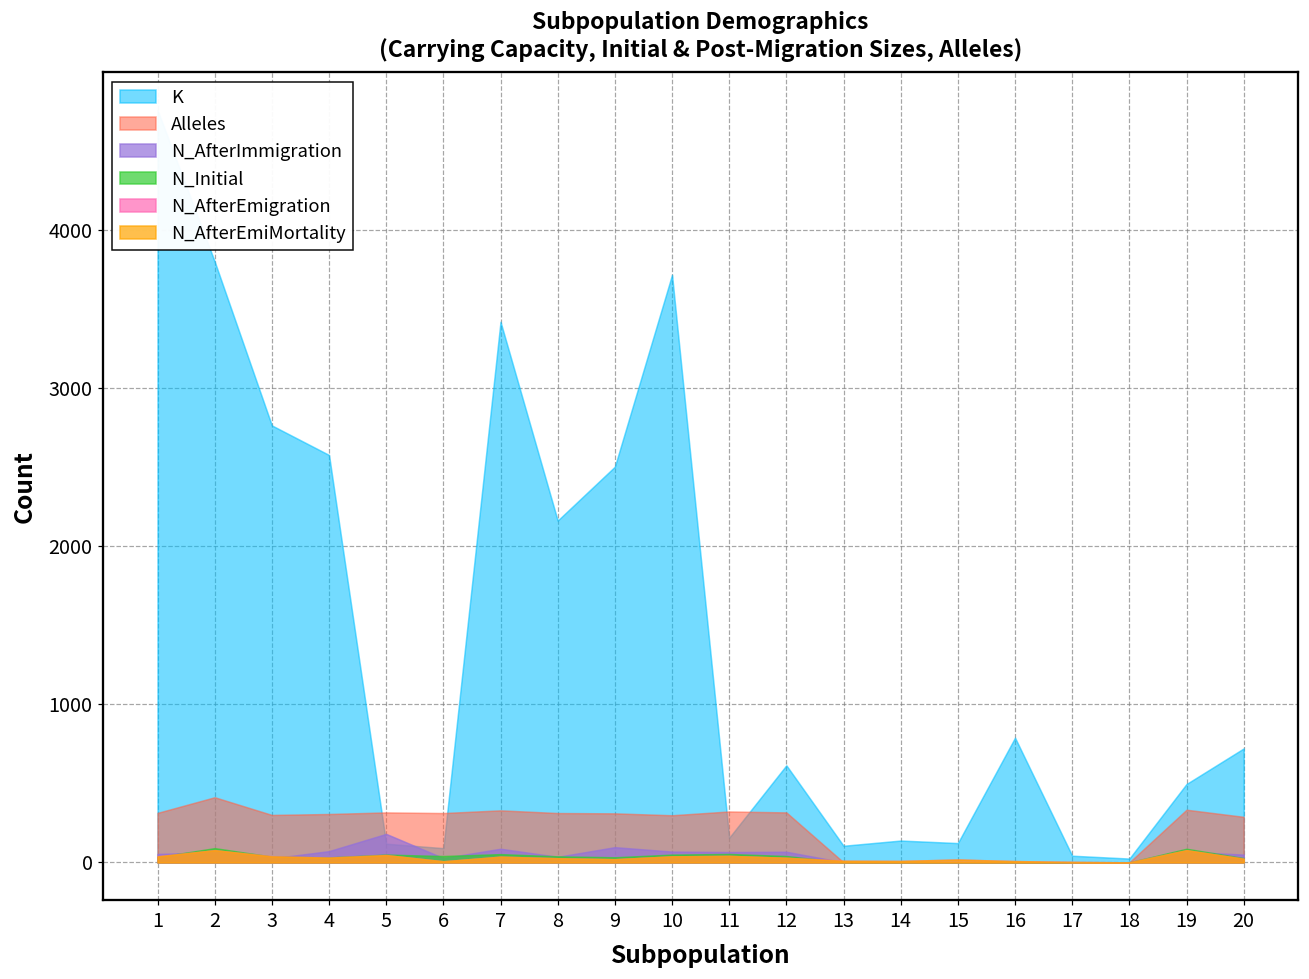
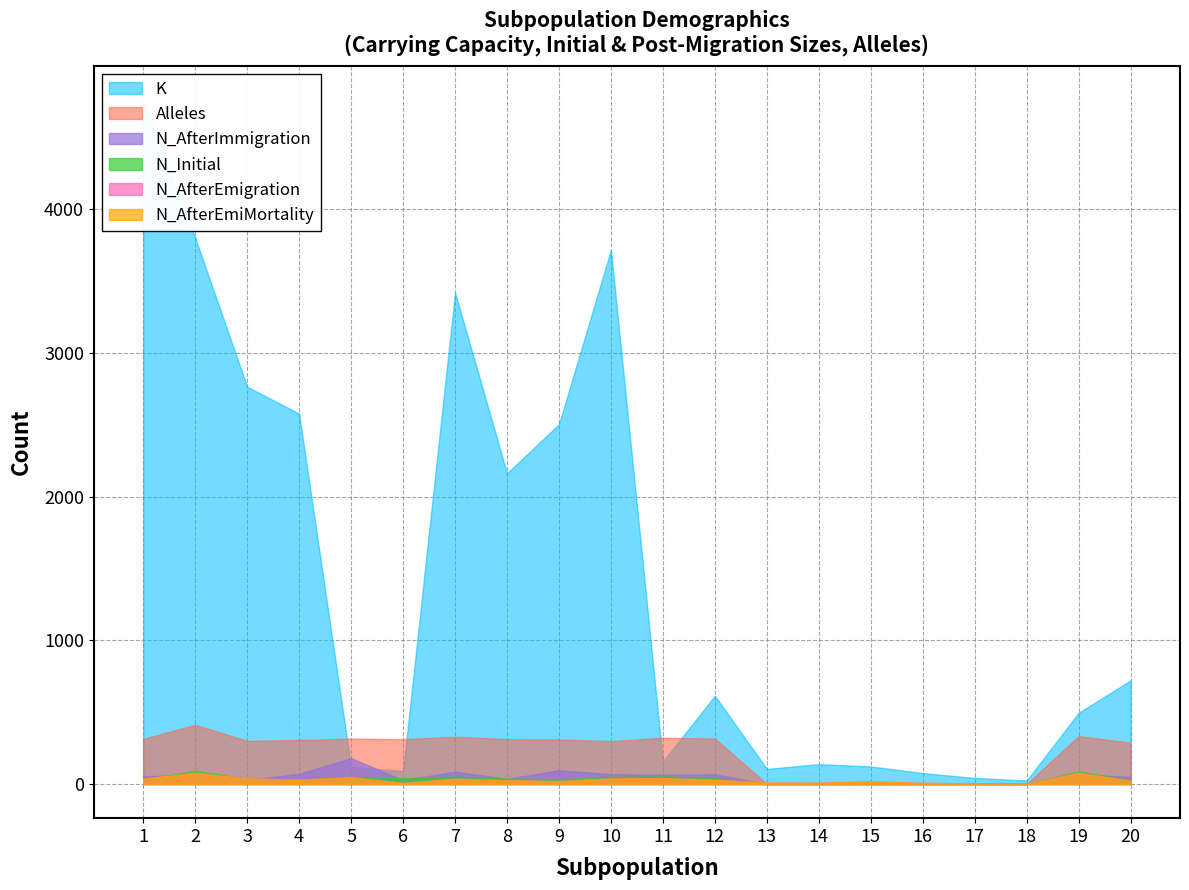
  {
    "K": {
      "2": 3800,
      "3": 2770,
      "4": 2580,
      "5": 120,
      "6": 90,
      "7": 3420,
      "8": 2160,
      "9": 2500,
      "10": 3720,
      "11": 160,
      "12": 610,
      "13": 110,
      "14": 140,
      "15": 120,
-     "16": 790,
+     "16": 80,
      "17": 40,
      "18": 20,
      "19": 500,
      "20": 720
    },
    "Alleles": {
      "1": 310,
      "2": 410,
      "3": 300,
      "4": 310,
      "5": 320,
      "6": 310,
      "7": 330,
      "8": 310,
      "9": 310,
      "10": 300,
      "11": 320,
      "12": 320,
      "19": 330,
      "20": 290
    },
    "N_AfterImmigration": {
      "4": 70,
      "5": 180,
      "7": 90,
      "9": 100,
      "10": 70,
      "12": 70,
      "20": 50
    },
    "N_AfterEmiMortality": {
      "15": 20
    }
  }
